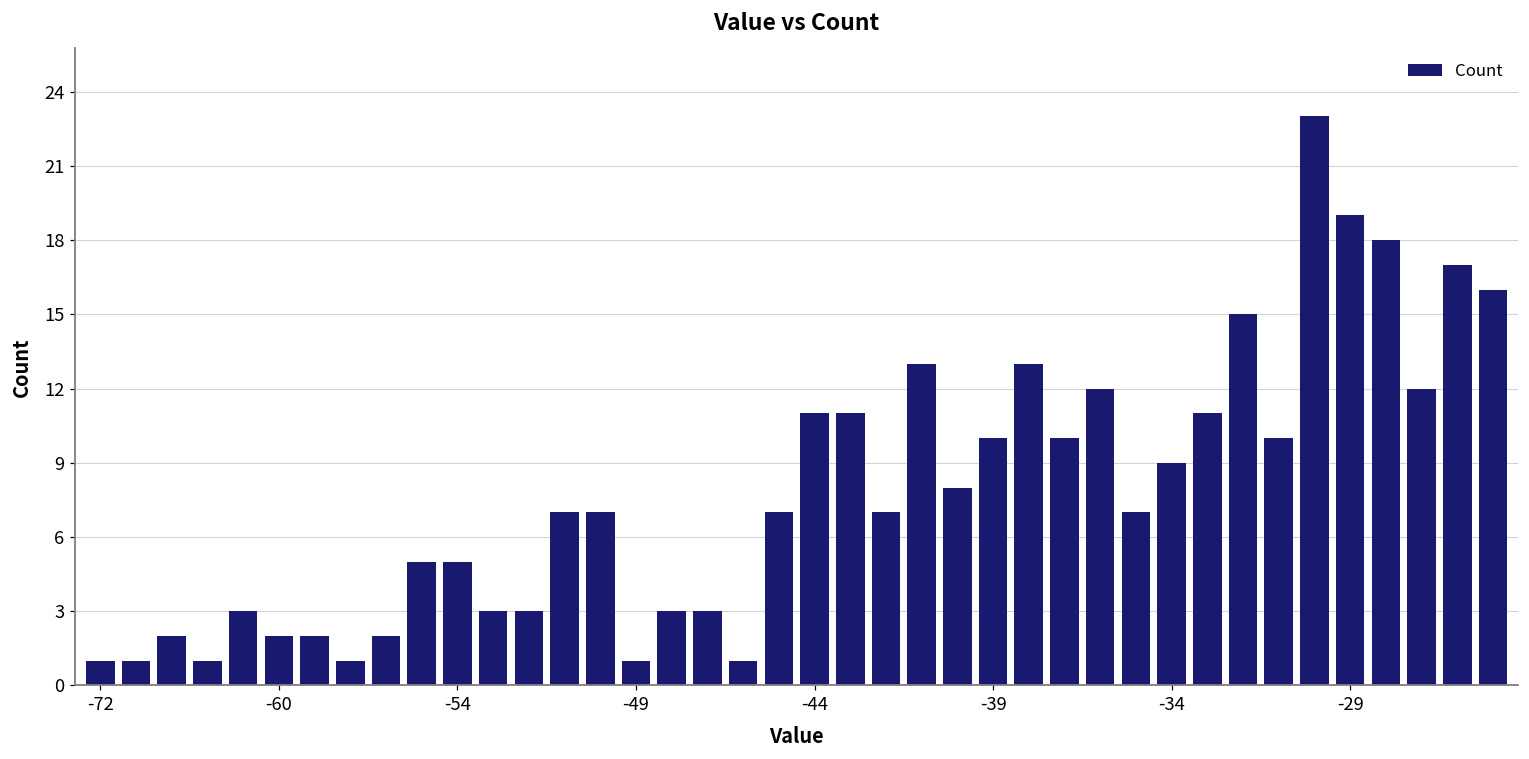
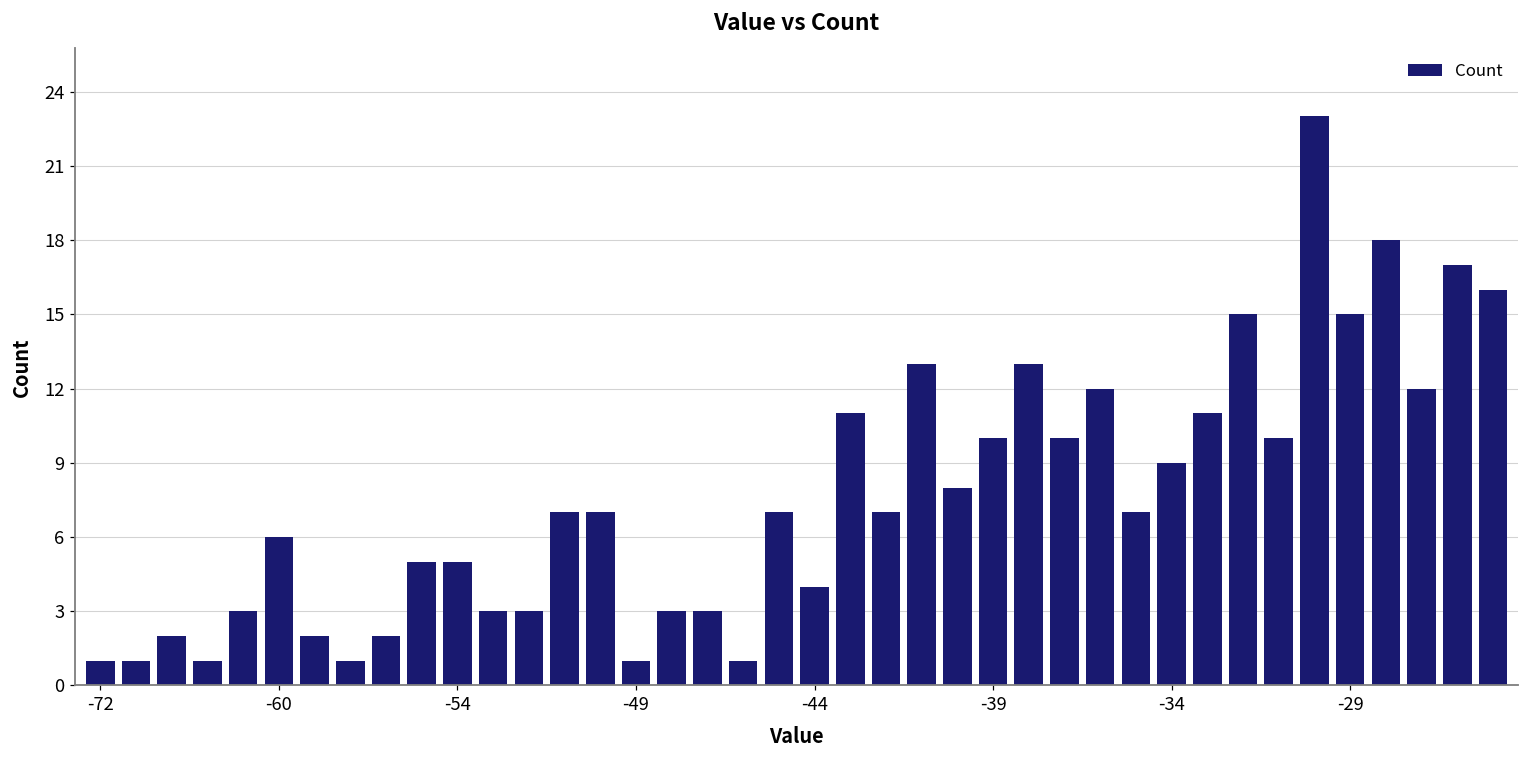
  {
    "-72": 1,
-   "-60": 2,
+   "-60": 6,
    "-54": 5,
    "-49": 1,
-   "-44": 11,
+   "-44": 4,
    "-39": 10,
    "-34": 9,
-   "-29": 19
+   "-29": 15
  }
